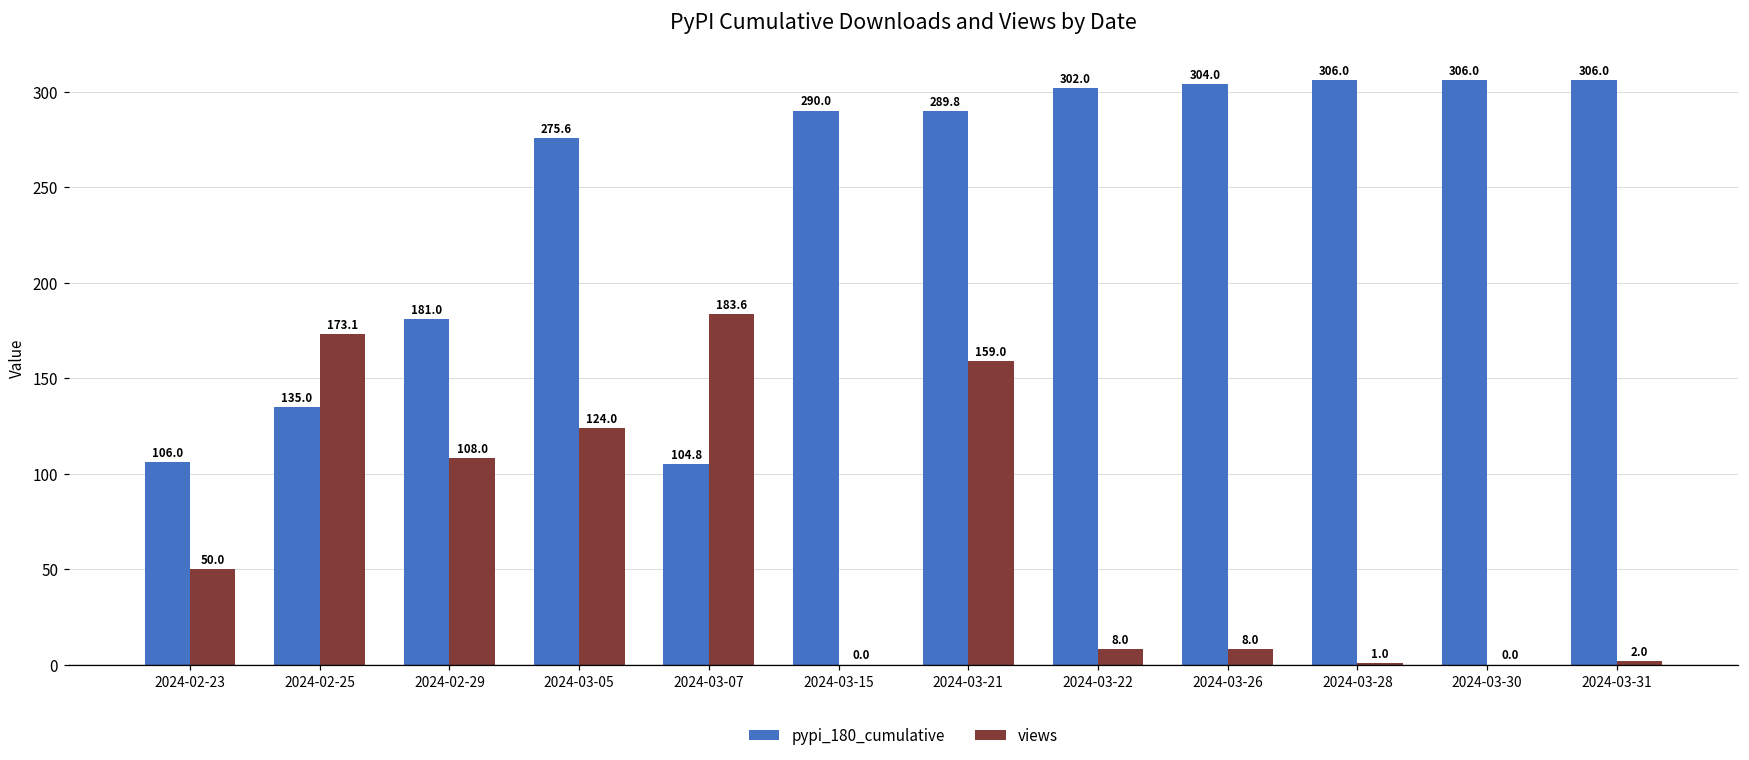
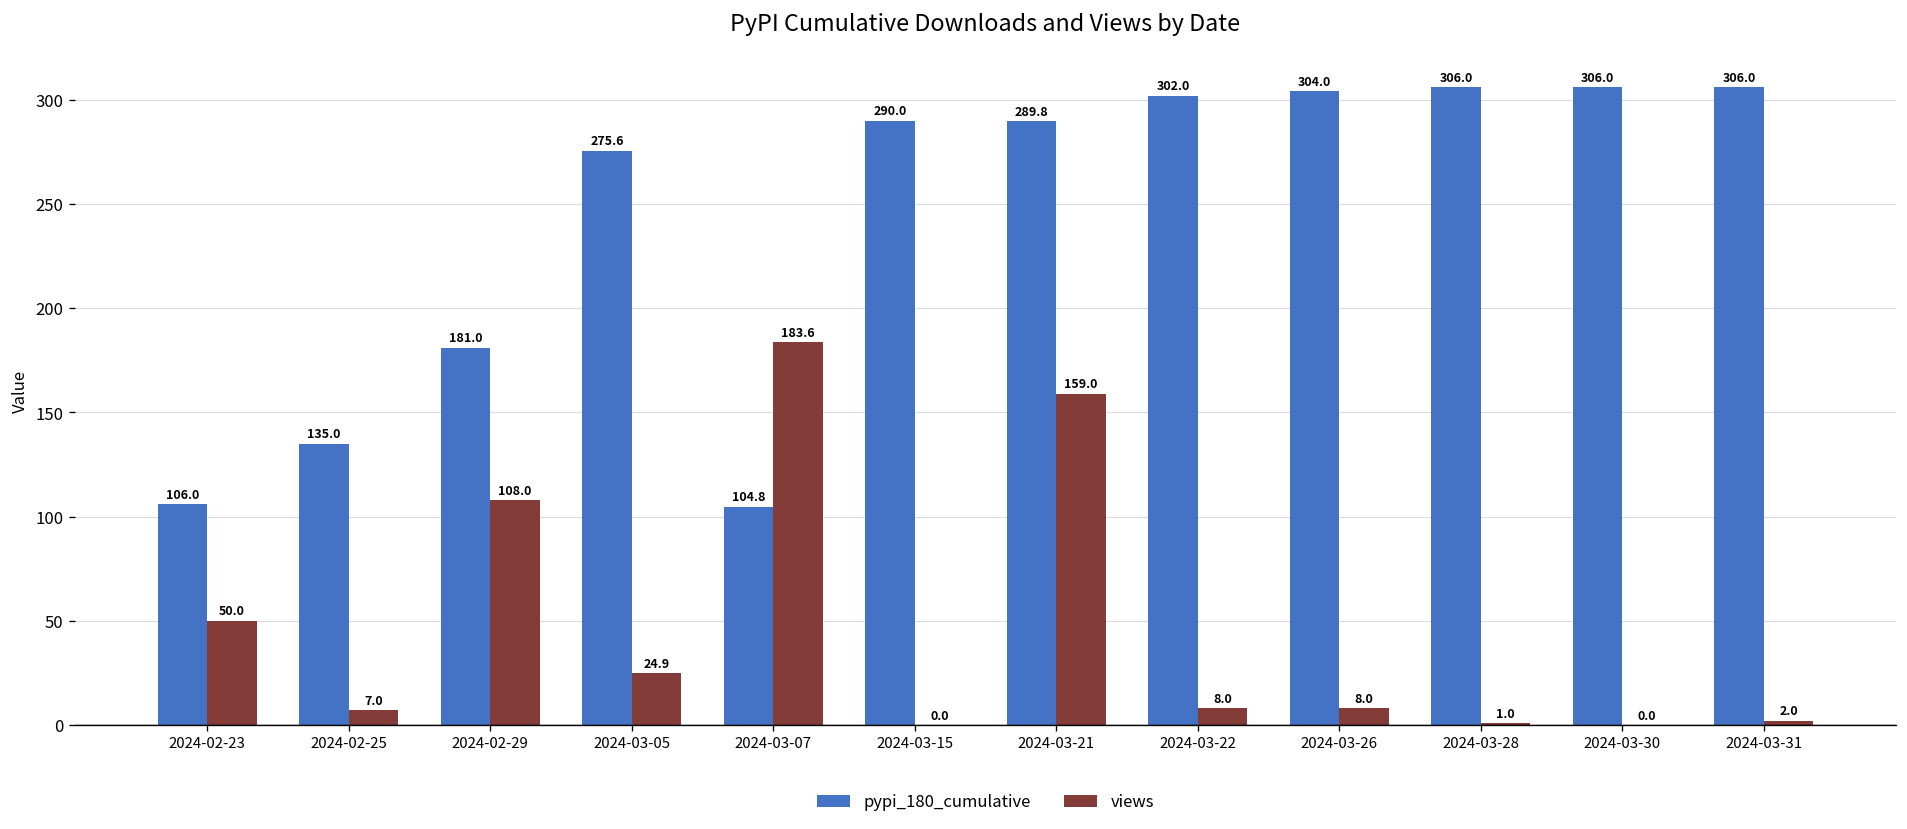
  {
    "pypi_180_cumulative": {
      "2024-02-23": 106.0,
      "2024-02-25": 135.0,
      "2024-02-29": 181.0,
      "2024-03-05": 275.6,
      "2024-03-07": 104.8,
      "2024-03-15": 290.0,
      "2024-03-21": 289.8,
      "2024-03-22": 302.0,
      "2024-03-26": 304.0,
      "2024-03-28": 306.0,
      "2024-03-30": 306.0,
      "2024-03-31": 306.0
    },
    "views": {
      "2024-02-23": 50.0,
-     "2024-02-25": 173.1,
+     "2024-02-25": 7.0,
      "2024-02-29": 108.0,
-     "2024-03-05": 124.0,
+     "2024-03-05": 24.9,
      "2024-03-07": 183.6,
      "2024-03-15": 0.0,
      "2024-03-21": 159.0,
      "2024-03-22": 8.0,
      "2024-03-26": 8.0,
      "2024-03-28": 1.0,
      "2024-03-30": 0.0,
      "2024-03-31": 2.0
    }
  }
